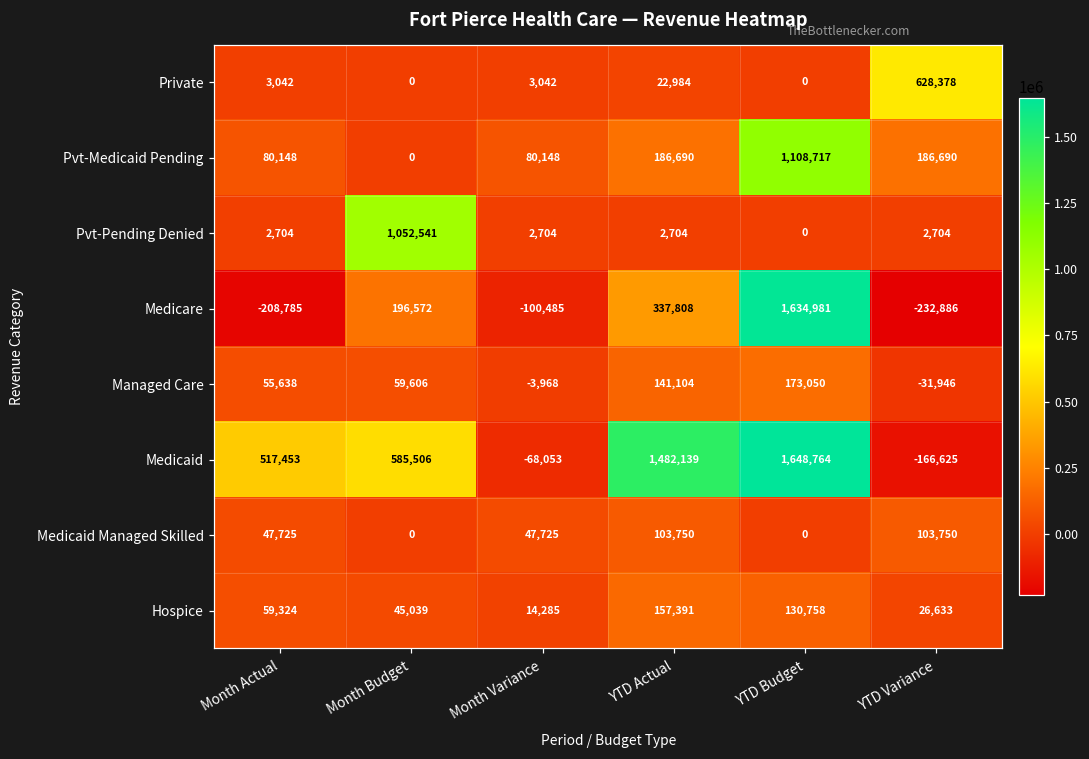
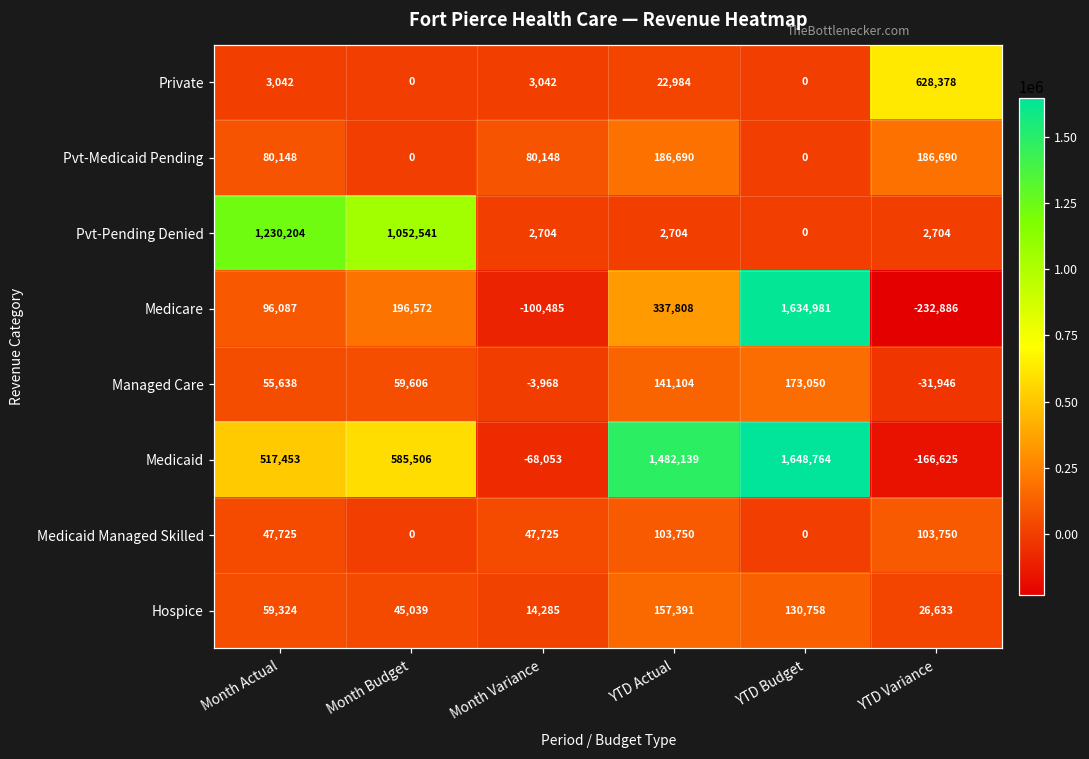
  {
    "Private": {
      "Month Actual": "3,042",
      "Month Budget": "0",
      "Month Variance": "3,042",
      "YTD Actual": "22,984",
      "YTD Budget": "0",
      "YTD Variance": "628,378"
    },
    "Pvt-Medicaid Pending": {
      "Month Actual": "80,148",
      "Month Budget": "0",
      "Month Variance": "80,148",
      "YTD Actual": "186,690",
-     "YTD Budget": "1,108,717",
+     "YTD Budget": "0",
      "YTD Variance": "186,690"
    },
    "Pvt-Pending Denied": {
-     "Month Actual": "2,704",
+     "Month Actual": "1,230,204",
      "Month Budget": "1,052,541",
      "Month Variance": "2,704",
      "YTD Actual": "2,704",
      "YTD Budget": "0",
      "YTD Variance": "2,704"
    },
    "Medicare": {
-     "Month Actual": "-208,785",
+     "Month Actual": "96,087",
      "Month Budget": "196,572",
      "Month Variance": "-100,485",
      "YTD Actual": "337,808",
      "YTD Budget": "1,634,981",
      "YTD Variance": "-232,886"
    },
    "Managed Care": {
      "Month Actual": "55,638",
      "Month Budget": "59,606",
      "Month Variance": "-3,968",
      "YTD Actual": "141,104",
      "YTD Budget": "173,050",
      "YTD Variance": "-31,946"
    },
    "Medicaid": {
      "Month Actual": "517,453",
      "Month Budget": "585,506",
      "Month Variance": "-68,053",
      "YTD Actual": "1,482,139",
      "YTD Budget": "1,648,764",
      "YTD Variance": "-166,625"
    },
    "Medicaid Managed Skilled": {
      "Month Actual": "47,725",
      "Month Budget": "0",
      "Month Variance": "47,725",
      "YTD Actual": "103,750",
      "YTD Budget": "0",
      "YTD Variance": "103,750"
    },
    "Hospice": {
      "Month Actual": "59,324",
      "Month Budget": "45,039",
      "Month Variance": "14,285",
      "YTD Actual": "157,391",
      "YTD Budget": "130,758",
      "YTD Variance": "26,633"
    }
  }
